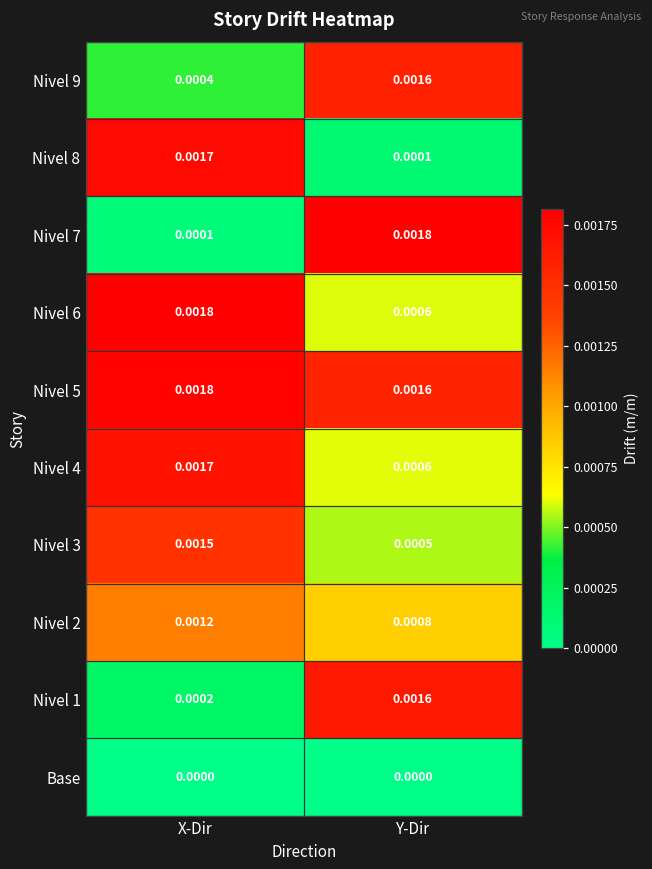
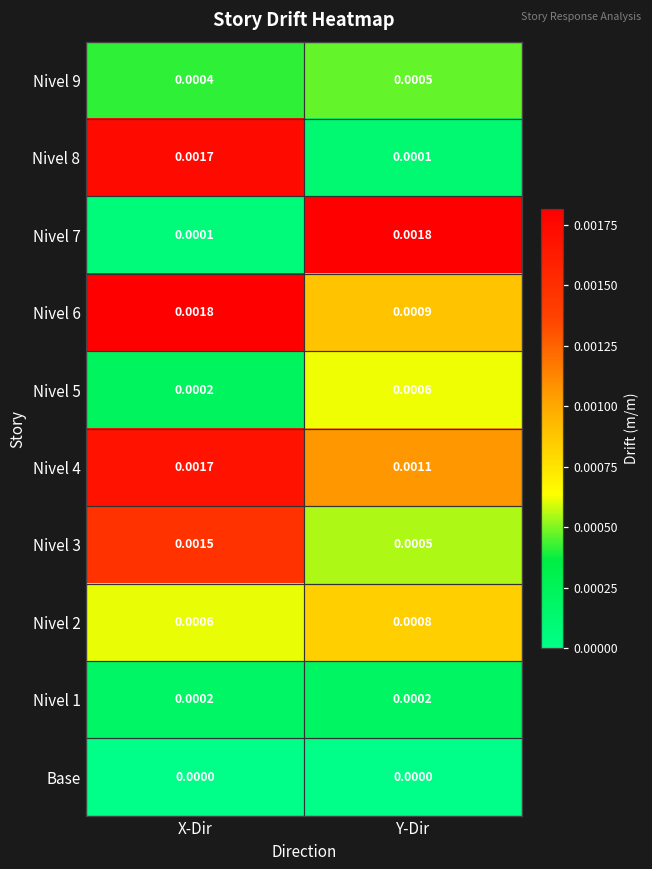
  {
    "Nivel 9": {
      "X-Dir": 0.0004,
-     "Y-Dir": 0.0016
+     "Y-Dir": 0.0005
    },
    "Nivel 8": {
      "X-Dir": 0.0017,
      "Y-Dir": 0.0001
    },
    "Nivel 7": {
      "X-Dir": 0.0001,
      "Y-Dir": 0.0018
    },
    "Nivel 6": {
      "X-Dir": 0.0018,
-     "Y-Dir": 0.0006
+     "Y-Dir": 0.0009
    },
    "Nivel 5": {
-     "X-Dir": 0.0018,
-     "Y-Dir": 0.0016
+     "X-Dir": 0.0002,
+     "Y-Dir": 0.0006
    },
    "Nivel 4": {
      "X-Dir": 0.0017,
-     "Y-Dir": 0.0006
+     "Y-Dir": 0.0011
    },
    "Nivel 3": {
      "X-Dir": 0.0015,
      "Y-Dir": 0.0005
    },
    "Nivel 2": {
-     "X-Dir": 0.0012,
+     "X-Dir": 0.0006,
      "Y-Dir": 0.0008
    },
    "Nivel 1": {
      "X-Dir": 0.0002,
-     "Y-Dir": 0.0016
+     "Y-Dir": 0.0002
    },
    "Base": {
      "X-Dir": 0.0000,
      "Y-Dir": 0.0000
    }
  }
